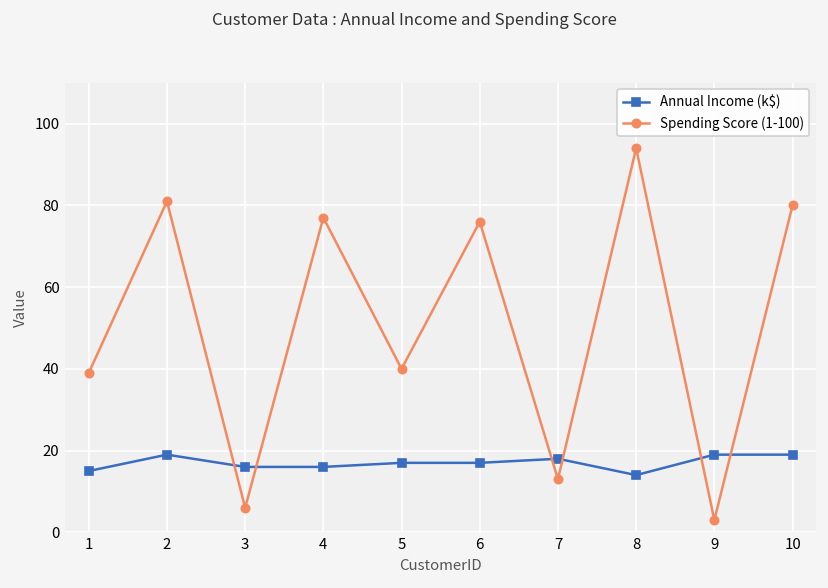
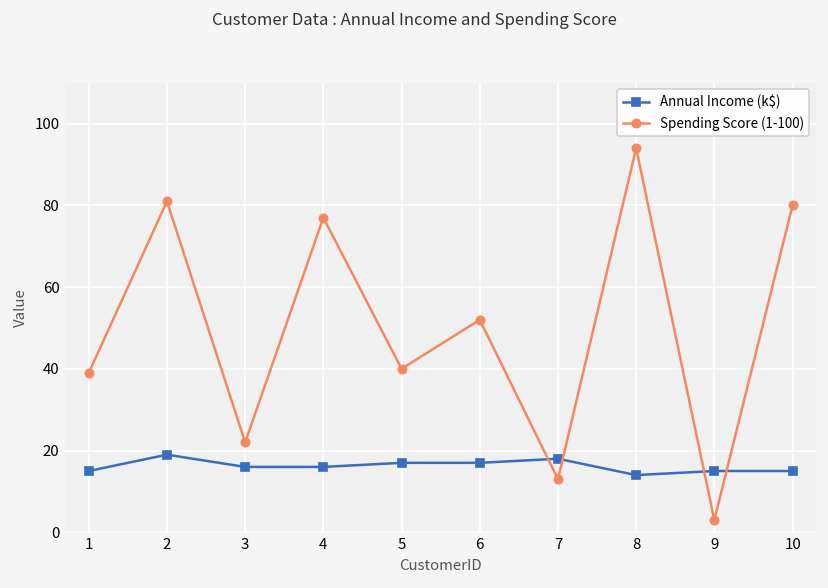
  {
    "Annual Income (k$)": {
      "1": 15,
      "2": 19,
      "3": 16,
      "4": 16,
      "5": 17,
      "6": 17,
      "7": 18,
      "8": 14,
-     "9": 19,
-     "10": 19
+     "9": 15,
+     "10": 15
    },
    "Spending Score (1-100)": {
      "1": 39,
      "2": 81,
-     "3": 6,
+     "3": 22,
      "4": 77,
      "5": 40,
-     "6": 76,
+     "6": 52,
      "7": 13,
      "8": 94,
      "9": 3,
      "10": 80
    }
  }
